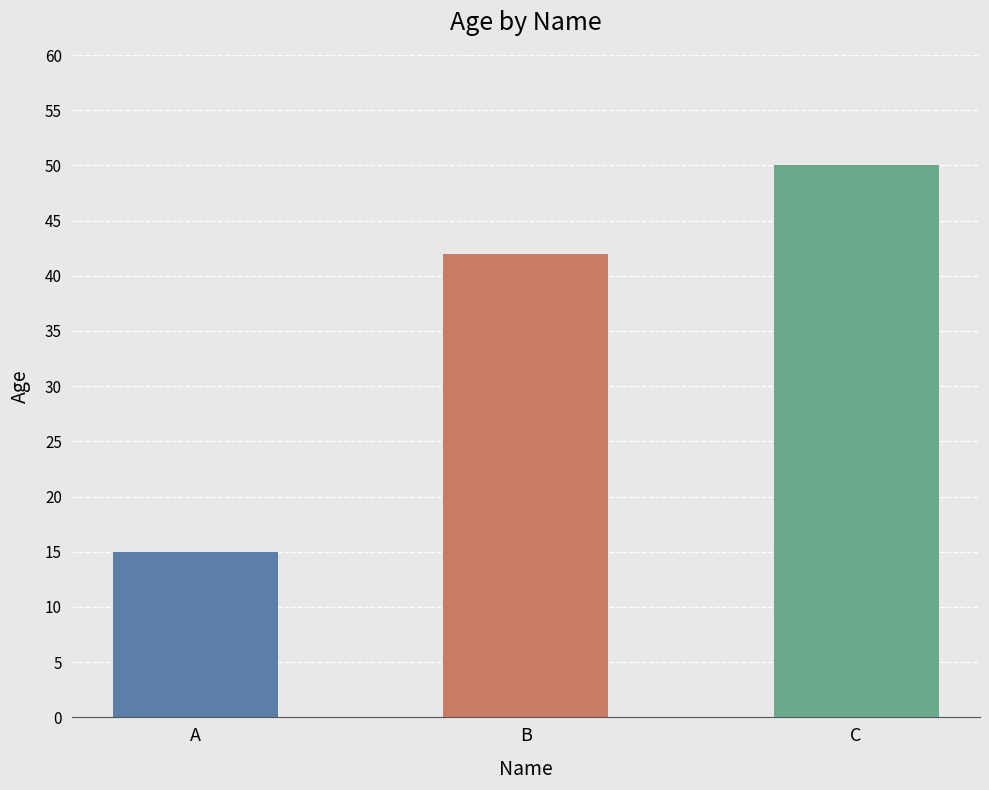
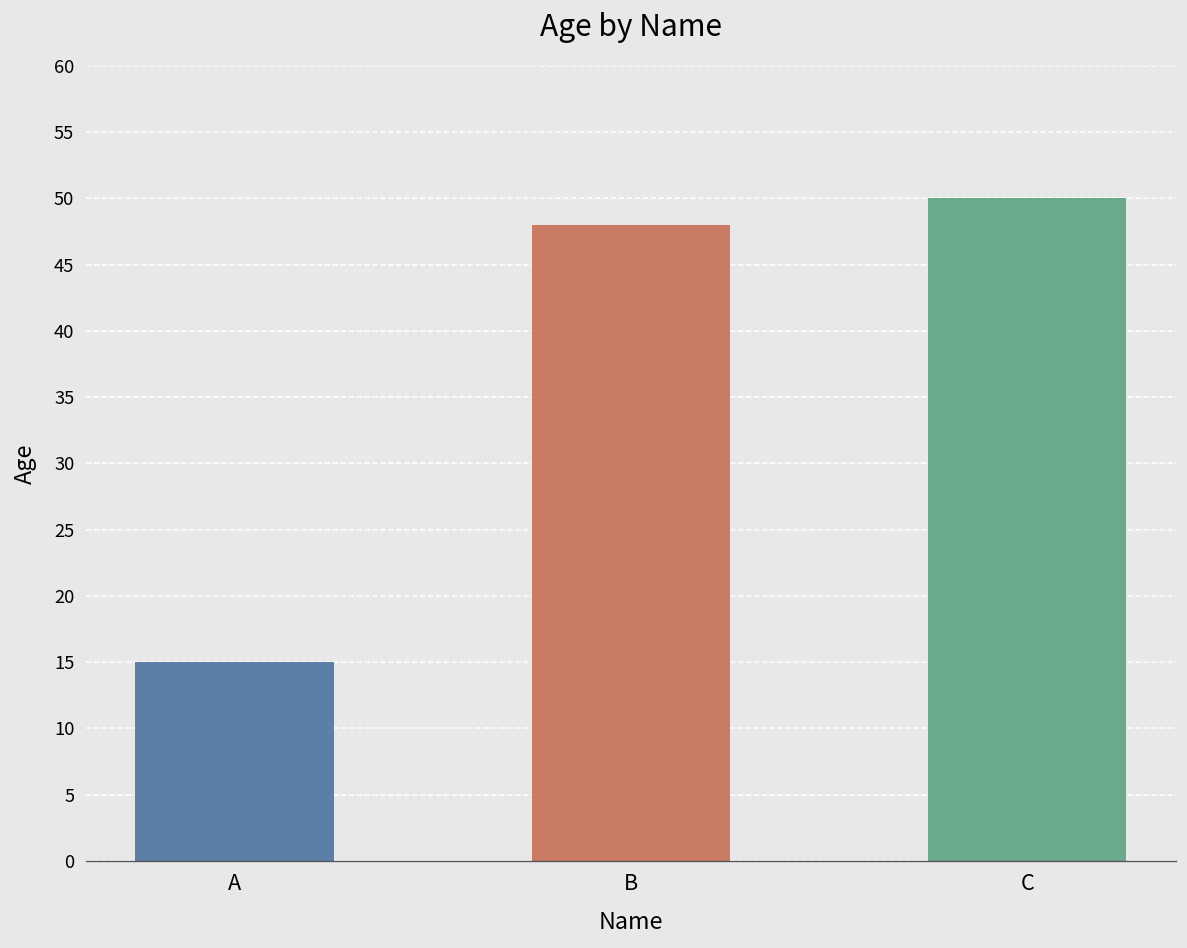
  {
    "A": 15,
-   "B": 42,
+   "B": 48,
    "C": 50
  }
